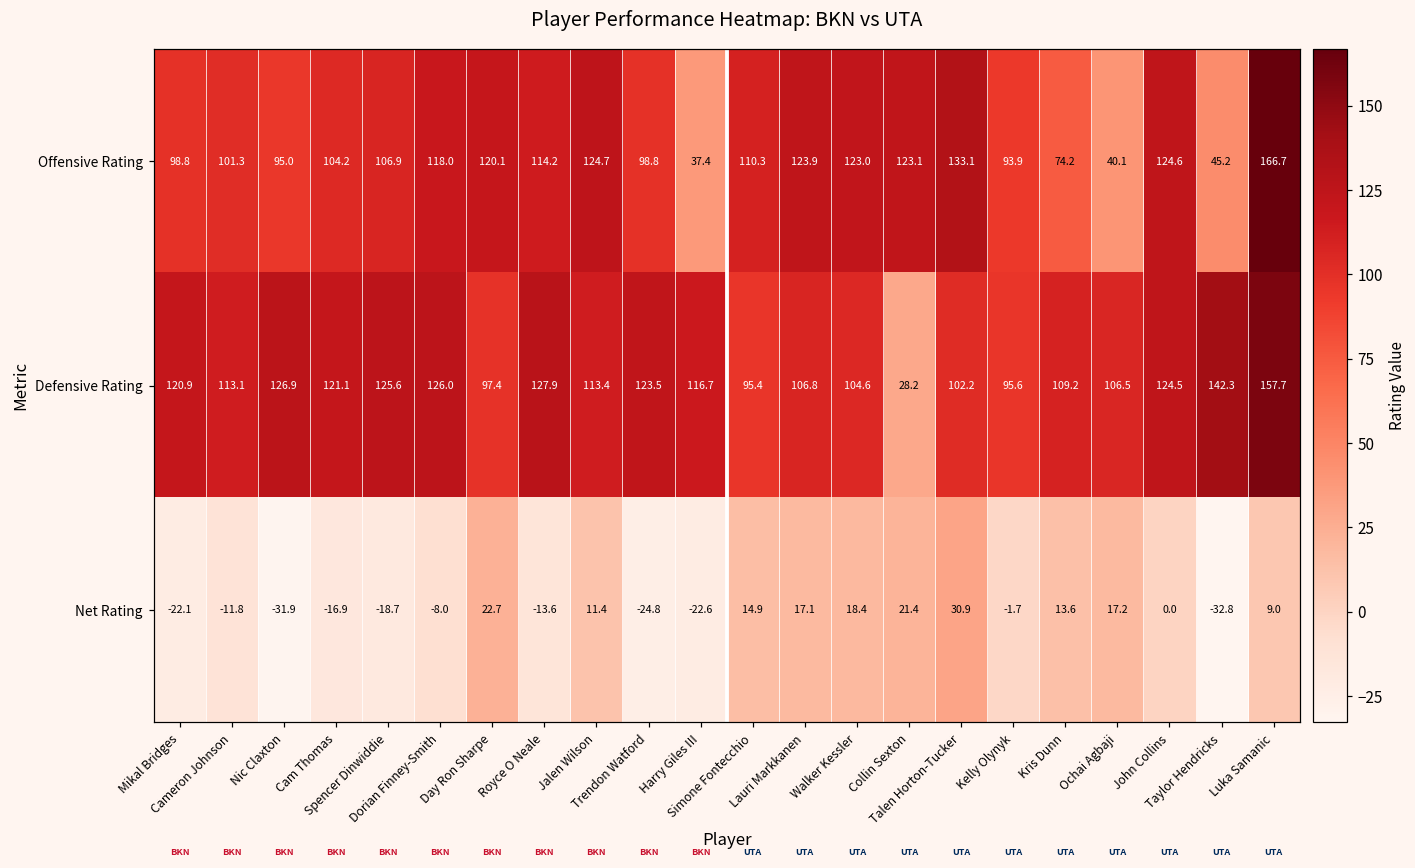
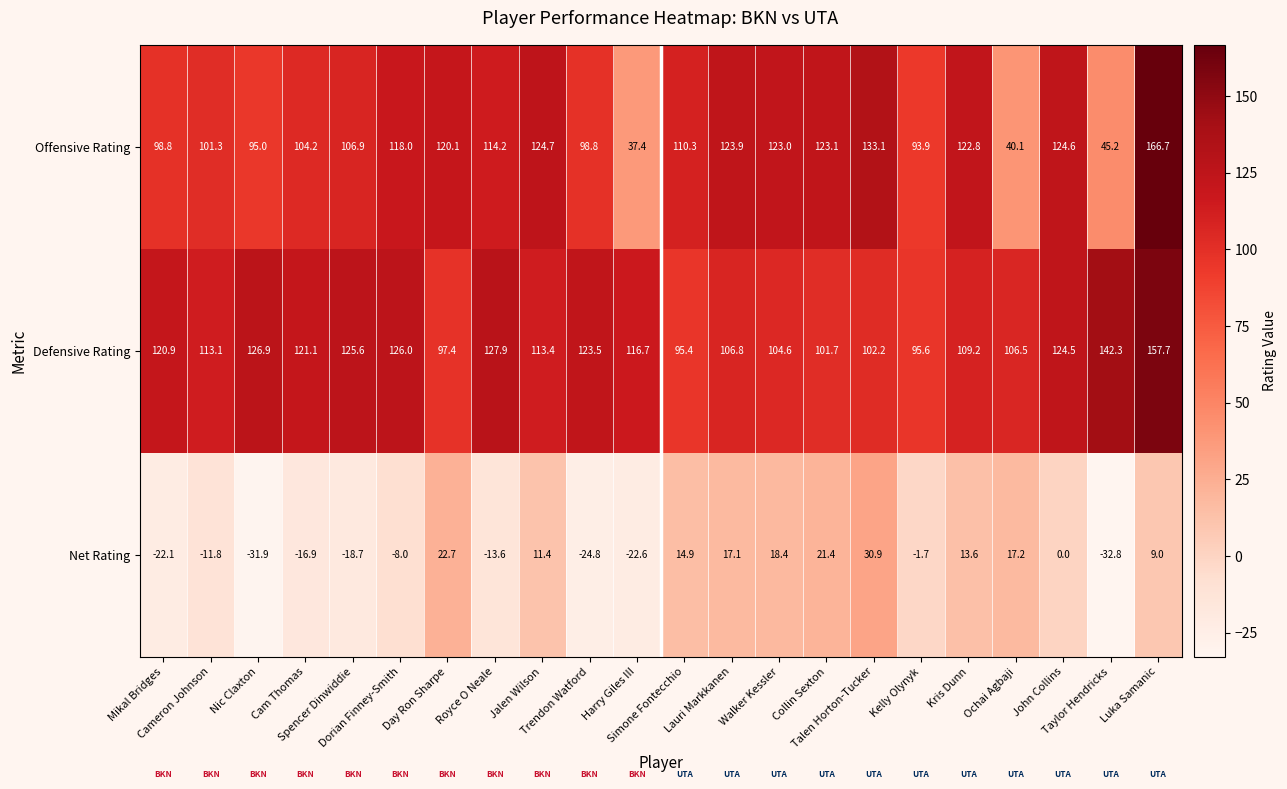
  {
    "Offensive Rating": {
      "Mikal Bridges": 98.8,
      "Cameron Johnson": 101.3,
      "Nic Claxton": 95.0,
      "Cam Thomas": 104.2,
      "Spencer Dinwiddie": 106.9,
      "Dorian Finney-Smith": 118.0,
      "Day Ron Sharpe": 120.1,
      "Royce O Neale": 114.2,
      "Jalen Wilson": 124.7,
      "Trendon Watford": 98.8,
      "Harry Giles III": 37.4,
      "Simone Fontecchio": 110.3,
      "Lauri Markkanen": 123.9,
      "Walker Kessler": 123.0,
      "Collin Sexton": 123.1,
      "Talen Horton-Tucker": 133.1,
      "Kelly Olynyk": 93.9,
-     "Kris Dunn": 74.2,
+     "Kris Dunn": 122.8,
      "Ochai Agbaji": 40.1,
      "John Collins": 124.6,
      "Taylor Hendricks": 45.2,
      "Luka Samanic": 166.7
    },
    "Defensive Rating": {
      "Mikal Bridges": 120.9,
      "Cameron Johnson": 113.1,
      "Nic Claxton": 126.9,
      "Cam Thomas": 121.1,
      "Spencer Dinwiddie": 125.6,
      "Dorian Finney-Smith": 126.0,
      "Day Ron Sharpe": 97.4,
      "Royce O Neale": 127.9,
      "Jalen Wilson": 113.4,
      "Trendon Watford": 123.5,
      "Harry Giles III": 116.7,
      "Simone Fontecchio": 95.4,
      "Lauri Markkanen": 106.8,
      "Walker Kessler": 104.6,
-     "Collin Sexton": 28.2,
+     "Collin Sexton": 101.7,
      "Talen Horton-Tucker": 102.2,
      "Kelly Olynyk": 95.6,
      "Kris Dunn": 109.2,
      "Ochai Agbaji": 106.5,
      "John Collins": 124.5,
      "Taylor Hendricks": 142.3,
      "Luka Samanic": 157.7
    },
    "Net Rating": {
      "Mikal Bridges": -22.1,
      "Cameron Johnson": -11.8,
      "Nic Claxton": -31.9,
      "Cam Thomas": -16.9,
      "Spencer Dinwiddie": -18.7,
      "Dorian Finney-Smith": -8.0,
      "Day Ron Sharpe": 22.7,
      "Royce O Neale": -13.6,
      "Jalen Wilson": 11.4,
      "Trendon Watford": -24.8,
      "Harry Giles III": -22.6,
      "Simone Fontecchio": 14.9,
      "Lauri Markkanen": 17.1,
      "Walker Kessler": 18.4,
      "Collin Sexton": 21.4,
      "Talen Horton-Tucker": 30.9,
      "Kelly Olynyk": -1.7,
      "Kris Dunn": 13.6,
      "Ochai Agbaji": 17.2,
      "John Collins": 0.0,
      "Taylor Hendricks": -32.8,
      "Luka Samanic": 9.0
    }
  }
